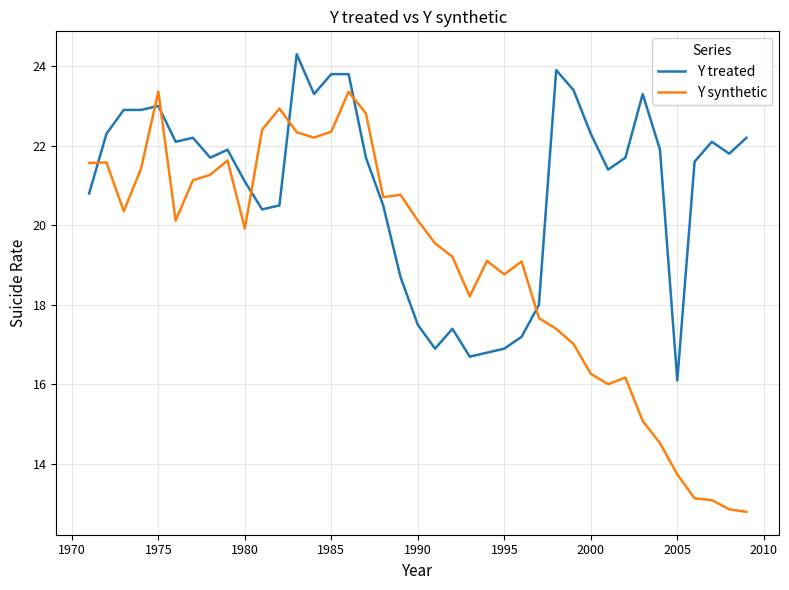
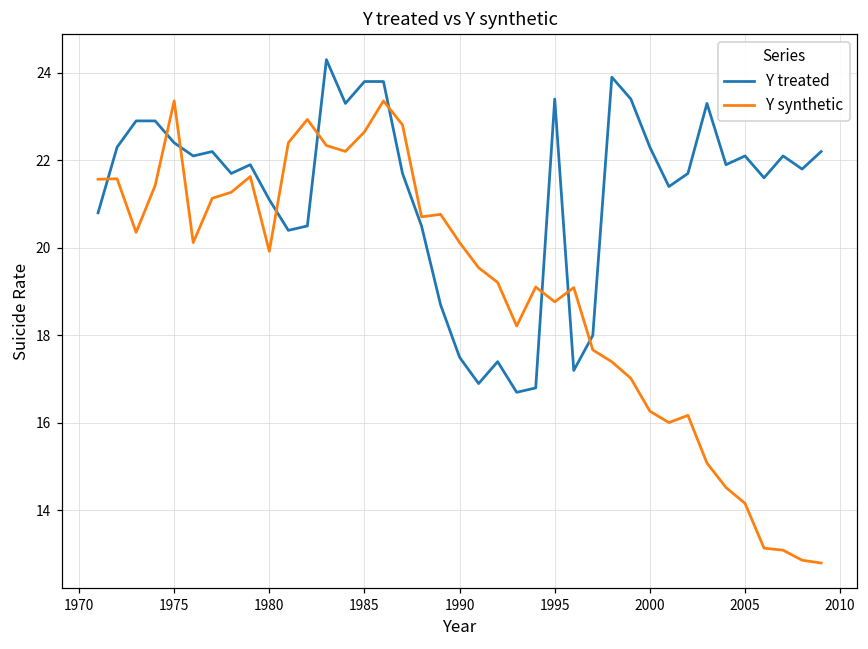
  {
    "Y treated": {
-     "1975": 23.0,
+     "1975": 22.4,
      "1980": 21.1,
      "1985": 23.8,
      "1990": 17.5,
-     "1995": 16.9,
+     "1995": 23.4,
      "2000": 22.3,
-     "2005": 16.1
+     "2005": 22.1
    },
    "Y synthetic": {
      "1975": 23.4,
      "1980": 19.9,
-     "1985": 22.4,
+     "1985": 22.6,
      "1990": 20.1,
      "1995": 18.8,
      "2000": 16.3,
-     "2005": 13.7
+     "2005": 14.2
    }
  }
